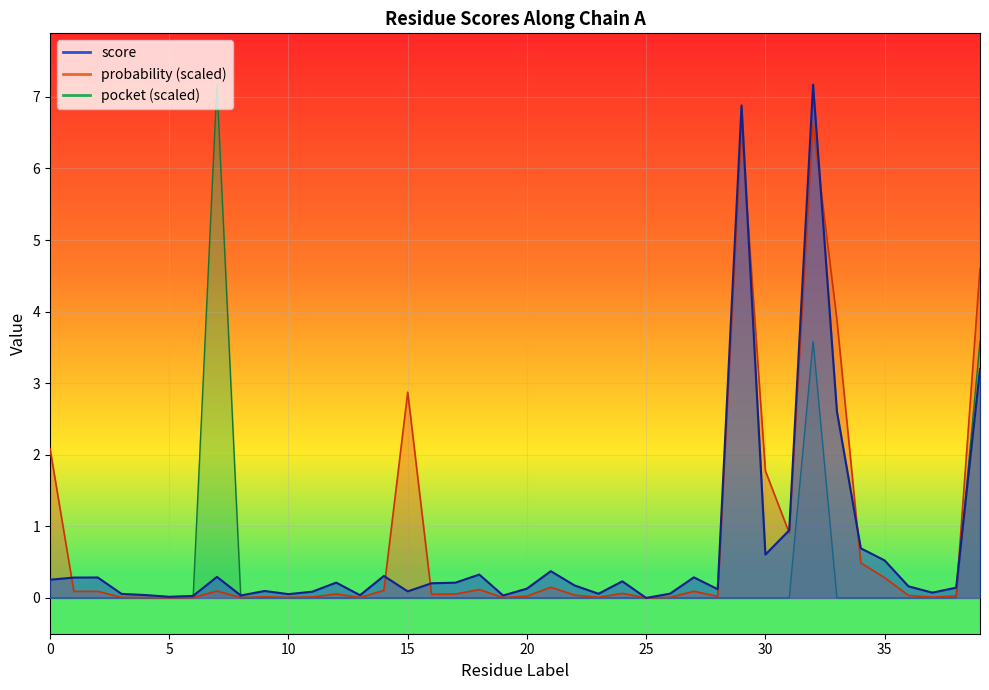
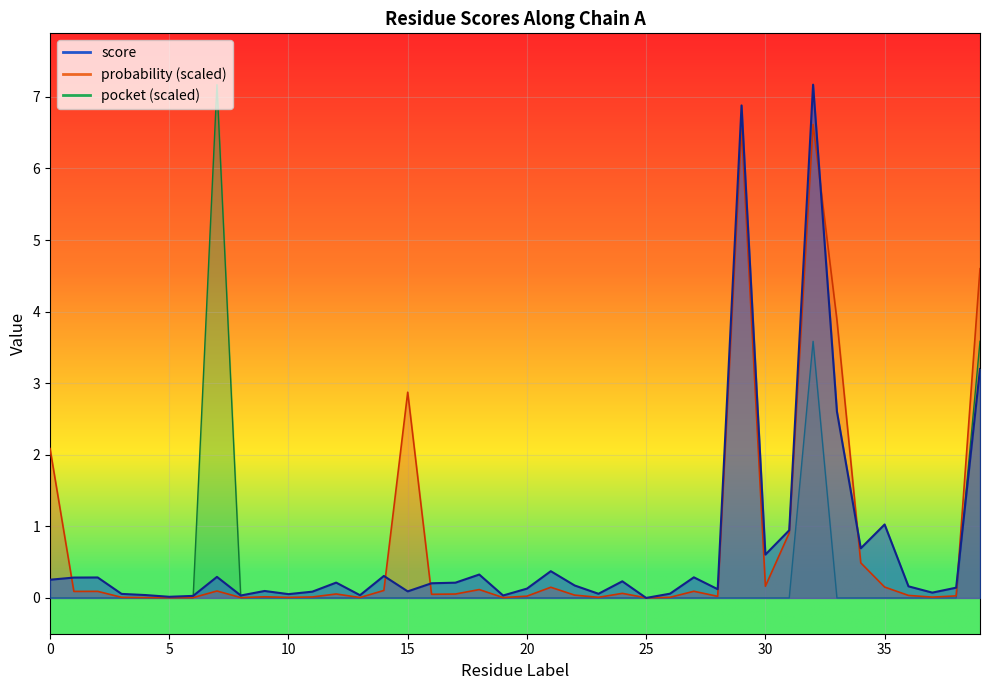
  {
    "score": {
      "0": 0.3,
      "10": 0.1,
      "15": 0.1,
      "20": 0.1,
      "30": 0.6,
-     "35": 0.5
+     "35": 1.0
    },
    "probability (scaled)": {
      "0": 2.1,
      "15": 2.9,
-     "30": 1.8,
-     "35": 0.3
+     "30": 0.2,
+     "35": 0.2
    },
    "pocket (scaled)": {
      "0": 0.0,
      "15": 0.0,
      "30": 0.0,
      "35": 0.0
    }
  }
